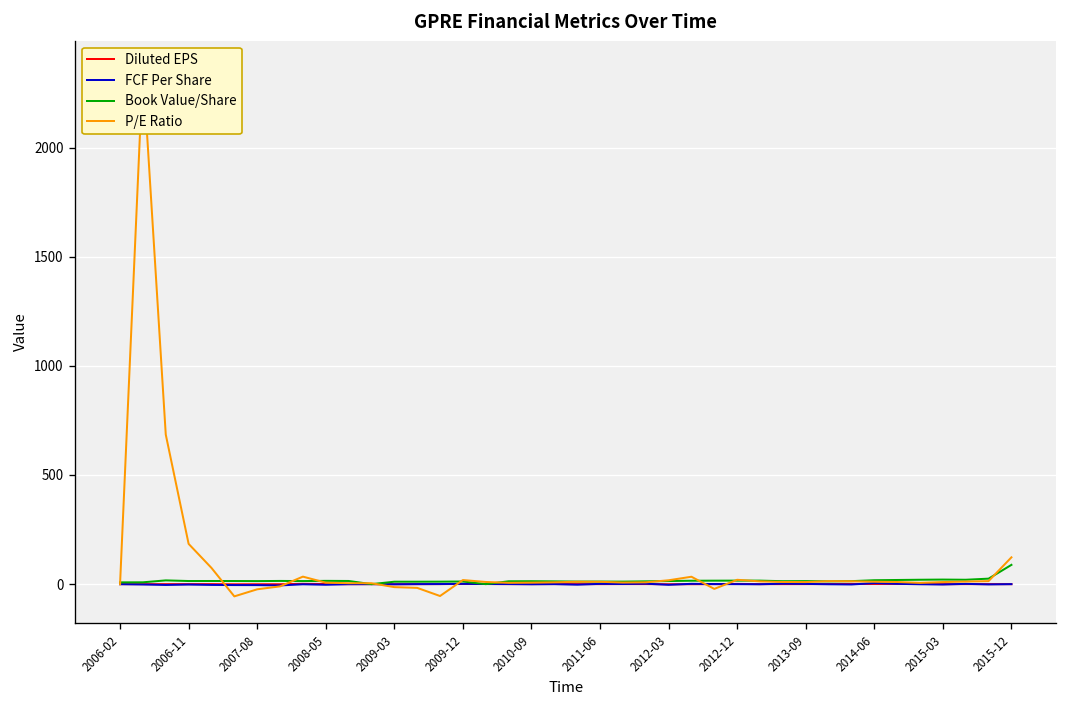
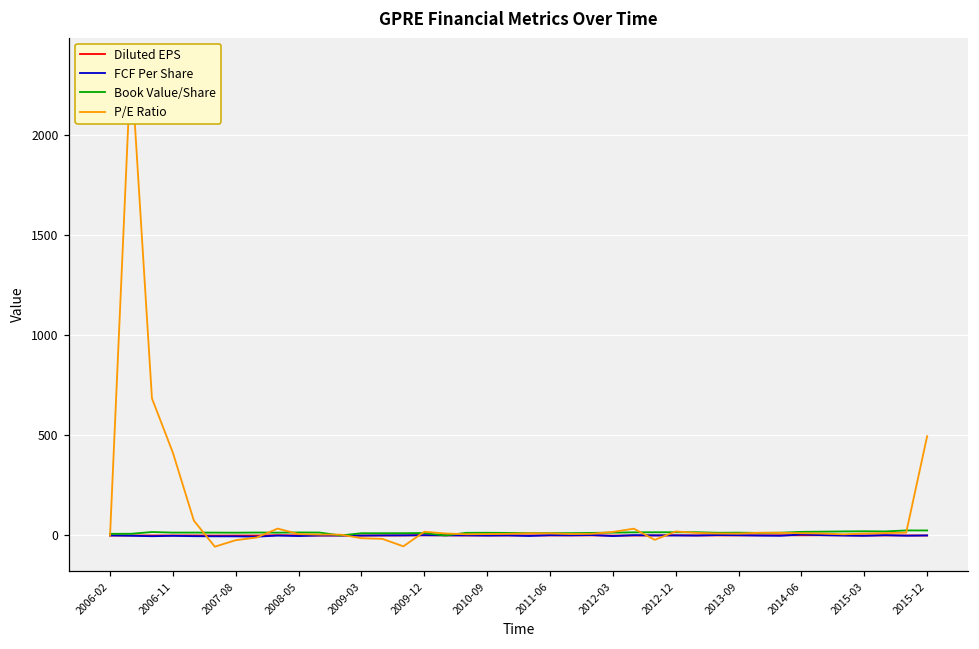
  {
    "Book Value/Share": {
      "2006-11": 10,
      "2007-08": 10,
-     "2015-12": 90
+     "2015-12": 30
    },
    "P/E Ratio": {
-     "2006-11": 180,
+     "2006-11": 410,
      "2007-08": -20,
-     "2015-12": 120
+     "2015-12": 500
    }
  }
